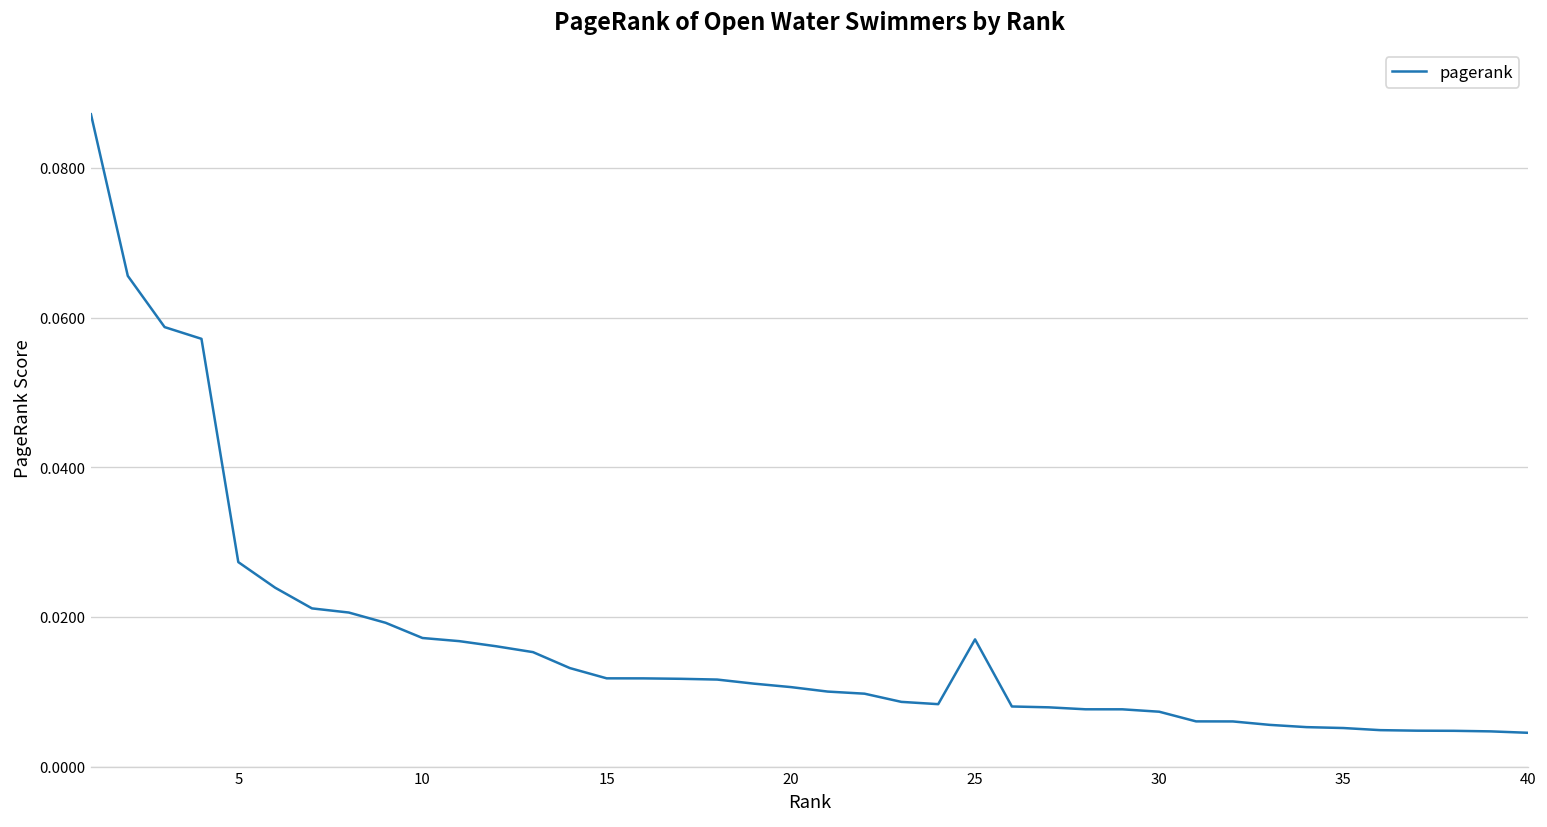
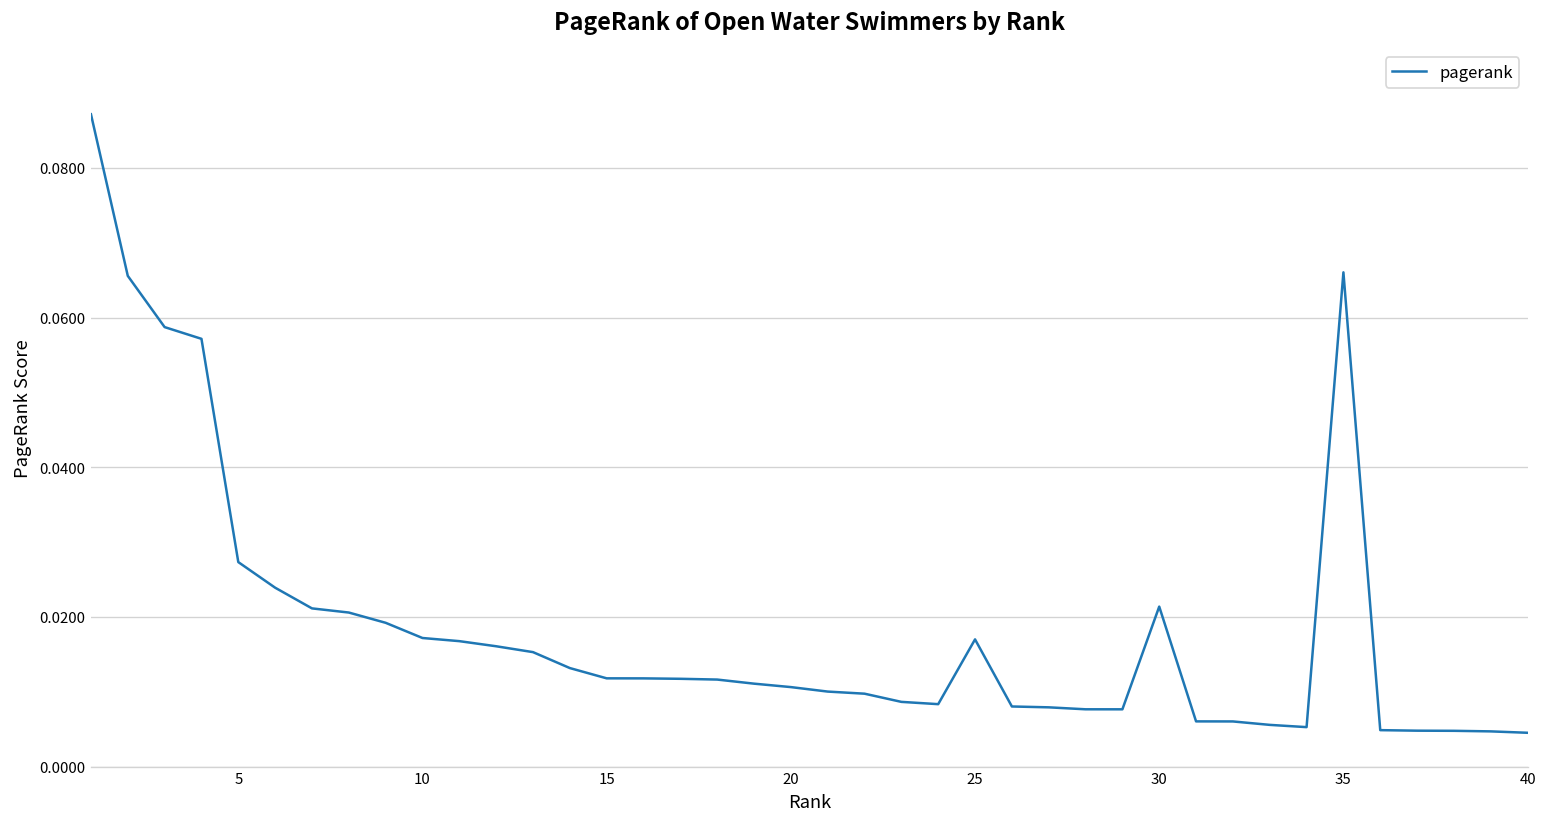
  {
    "5": 0.027,
    "10": 0.017,
    "15": 0.012,
    "20": 0.011,
    "25": 0.017,
-   "30": 0.007,
-   "35": 0.005,
+   "30": 0.021,
+   "35": 0.066,
    "40": 0.005
  }
